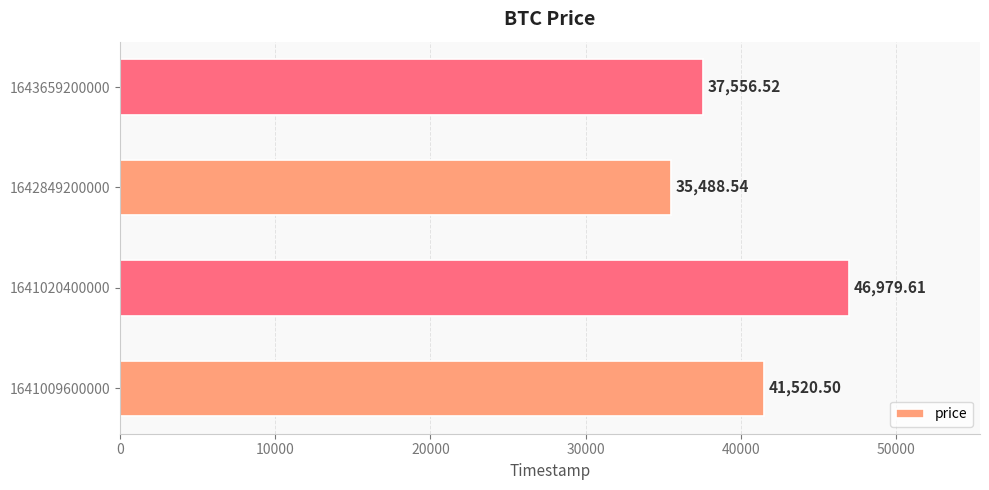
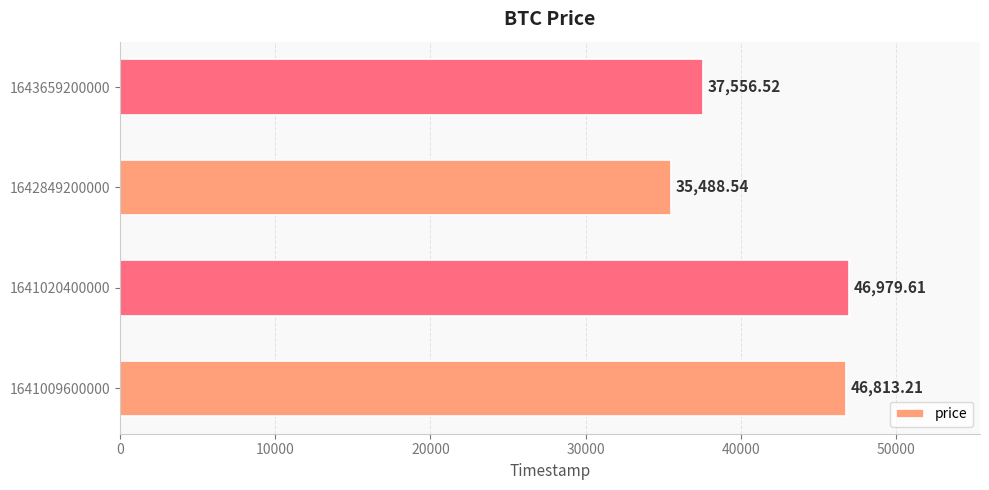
  {
    "1643659200000": "37,556.52",
    "1642849200000": "35,488.54",
    "1641020400000": "46,979.61",
-   "1641009600000": "41,520.50"
+   "1641009600000": "46,813.21"
  }
